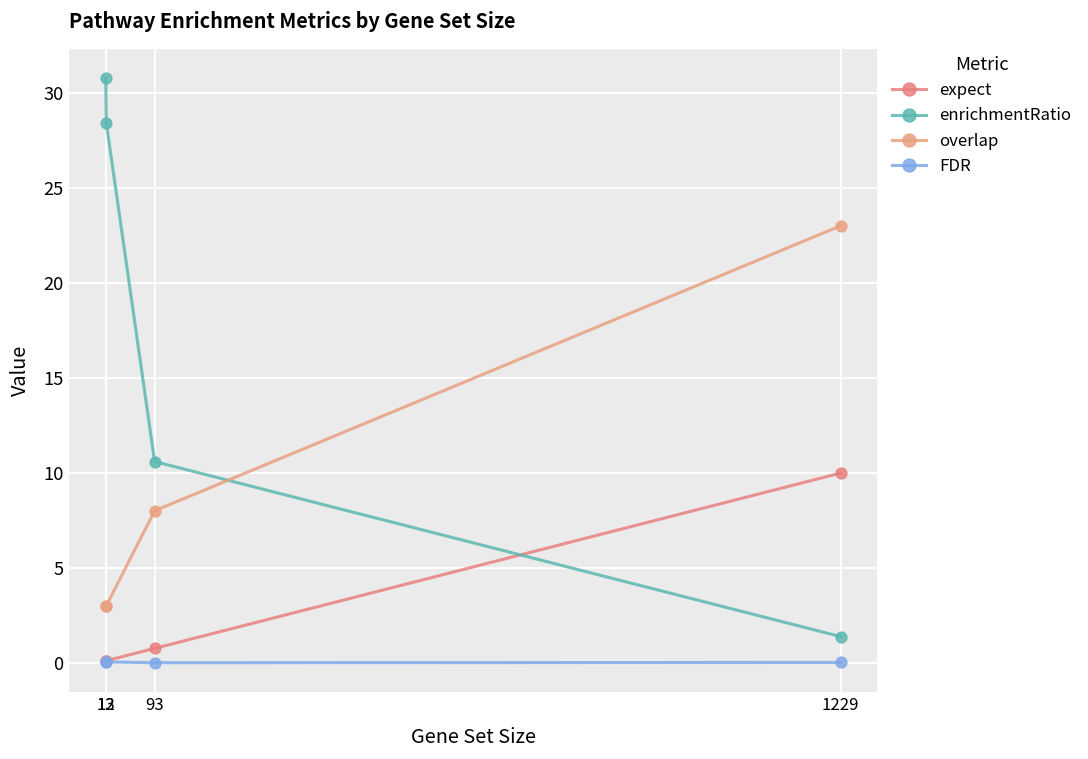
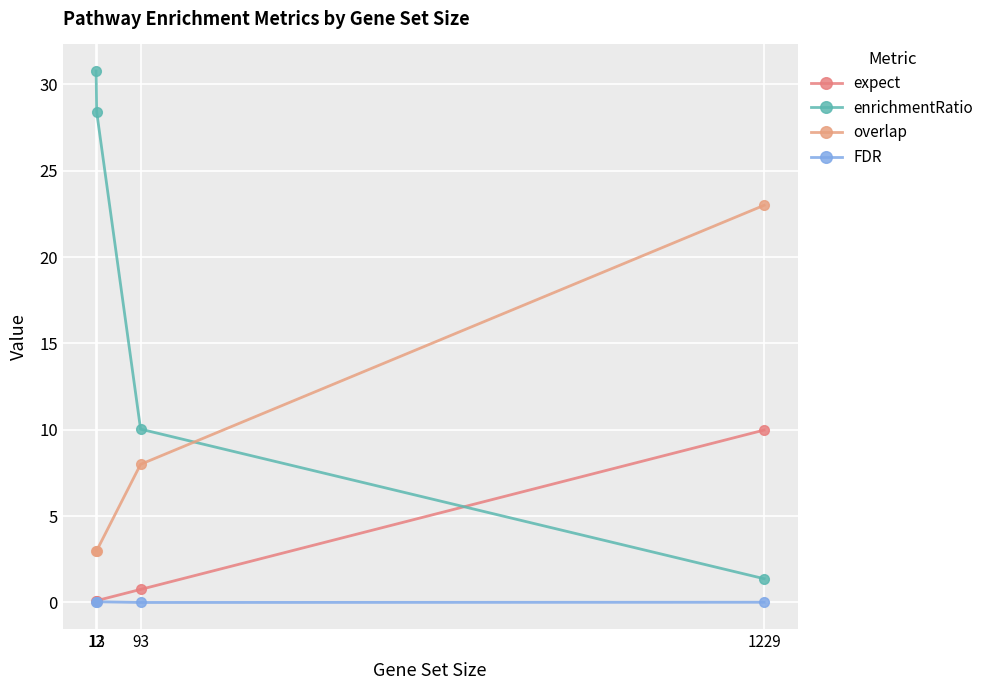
  {
    "enrichmentRatio": {
-     "93": 10.6,
+     "93": 10.0,
      "1229": 1.4
    },
    "FDR": {
      "93": 0.0,
      "1229": 0.0
    }
  }
